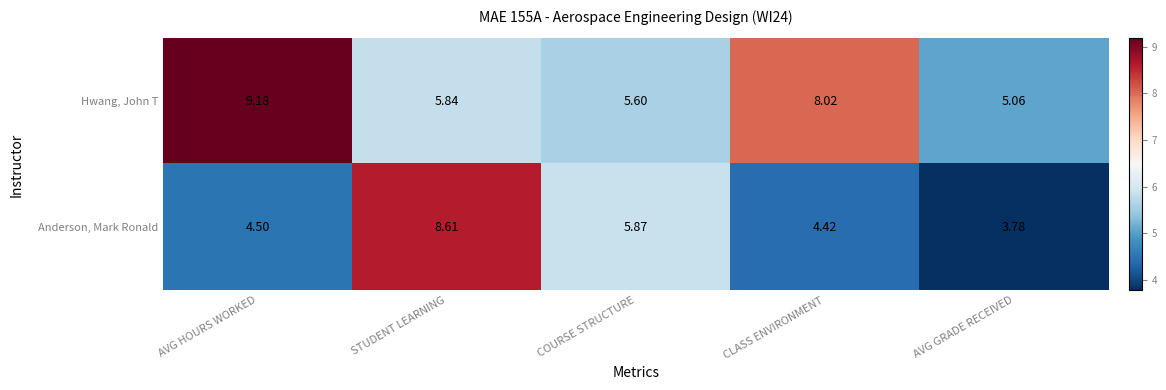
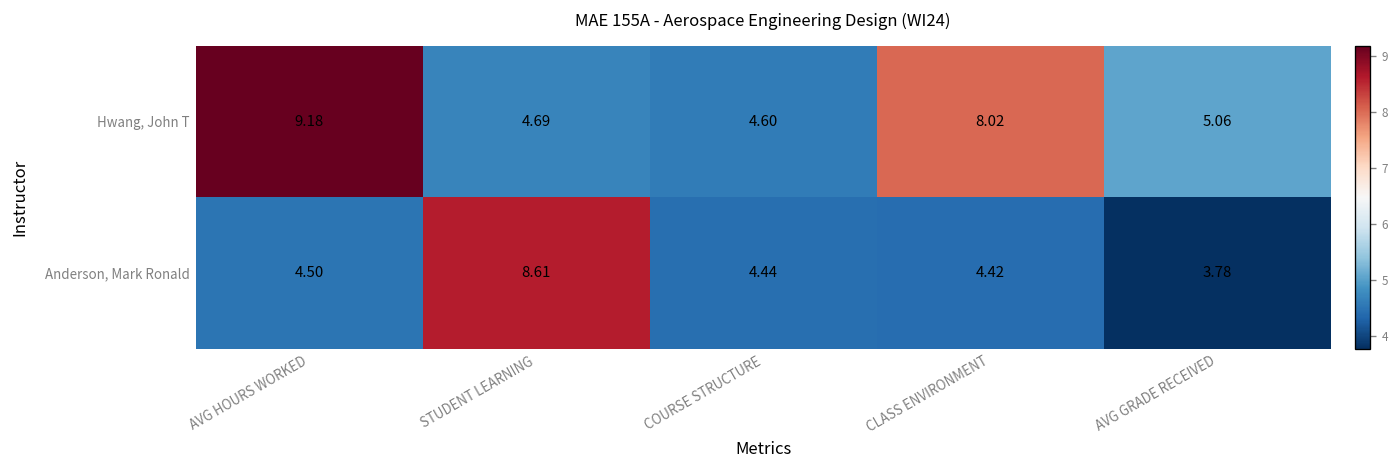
  {
    "Hwang, John T": {
      "AVG HOURS WORKED": 9.18,
-     "STUDENT LEARNING": 5.84,
-     "COURSE STRUCTURE": 5.60,
+     "STUDENT LEARNING": 4.69,
+     "COURSE STRUCTURE": 4.60,
      "CLASS ENVIRONMENT": 8.02,
      "AVG GRADE RECEIVED": 5.06
    },
    "Anderson, Mark Ronald": {
      "AVG HOURS WORKED": 4.50,
      "STUDENT LEARNING": 8.61,
-     "COURSE STRUCTURE": 5.87,
+     "COURSE STRUCTURE": 4.44,
      "CLASS ENVIRONMENT": 4.42,
      "AVG GRADE RECEIVED": 3.78
    }
  }
